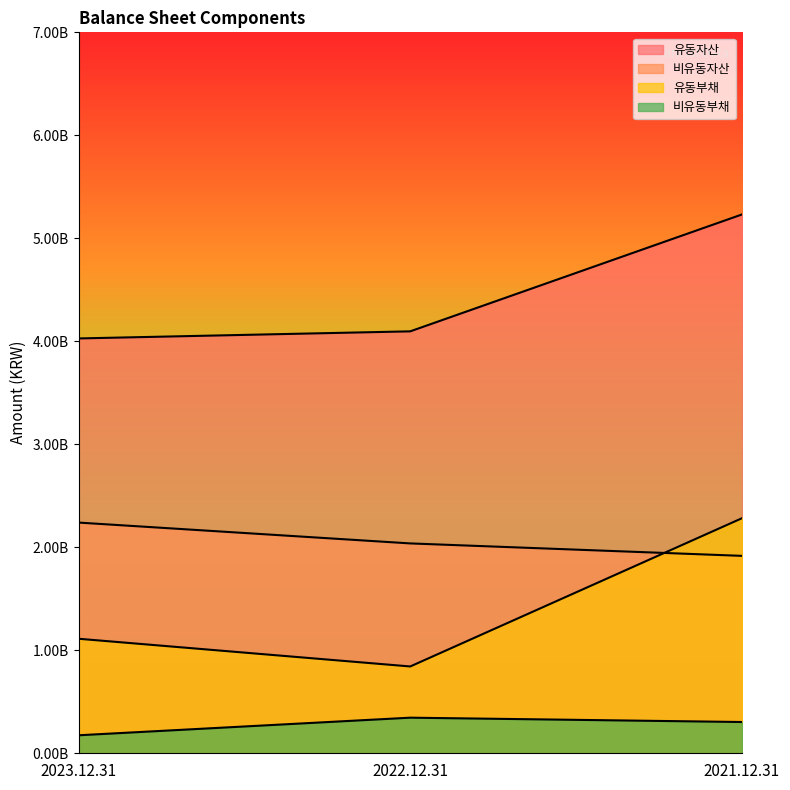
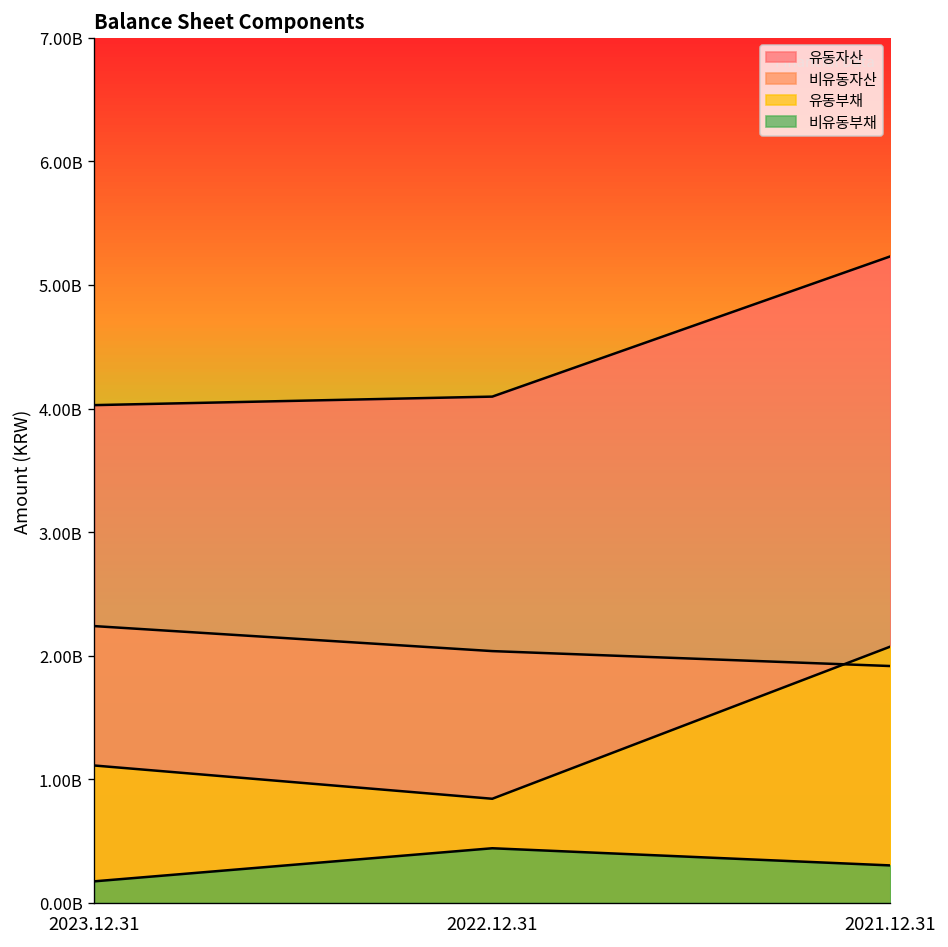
  {
    "유동부채": {
      "2023.12.31": 1110000000,
      "2022.12.31": 840000000,
-     "2021.12.31": 2280000000
+     "2021.12.31": 2070000000
    },
    "비유동부채": {
      "2023.12.31": 170000000,
-     "2022.12.31": 350000000,
+     "2022.12.31": 440000000,
      "2021.12.31": 300000000
    }
  }
